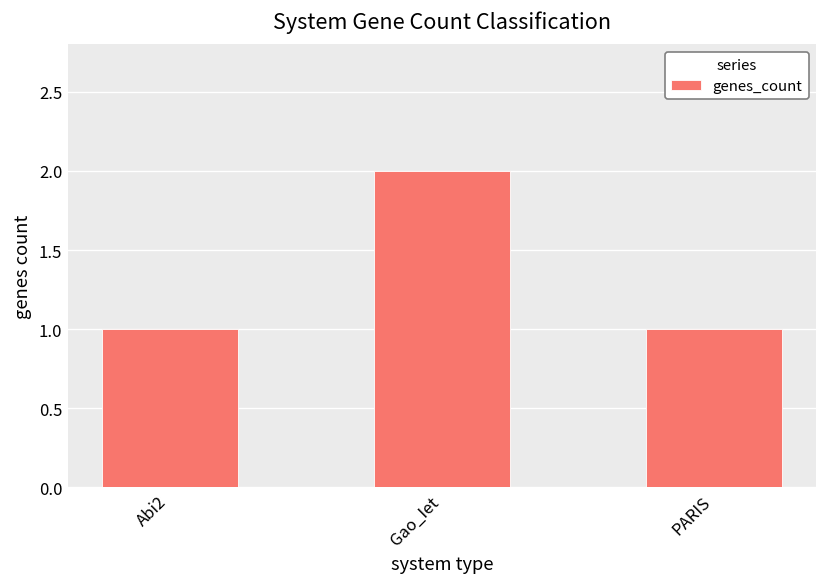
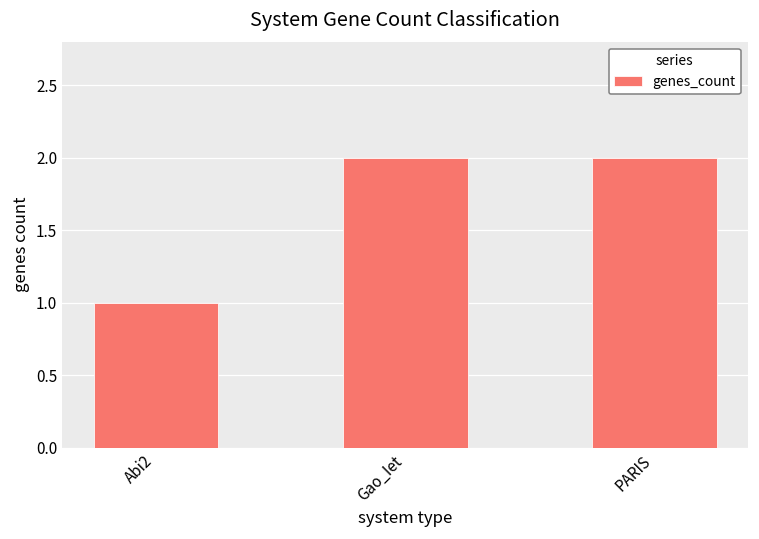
  {
    "Abi2": 1,
    "Gao_Iet": 2,
-   "PARIS": 1
+   "PARIS": 2
  }
